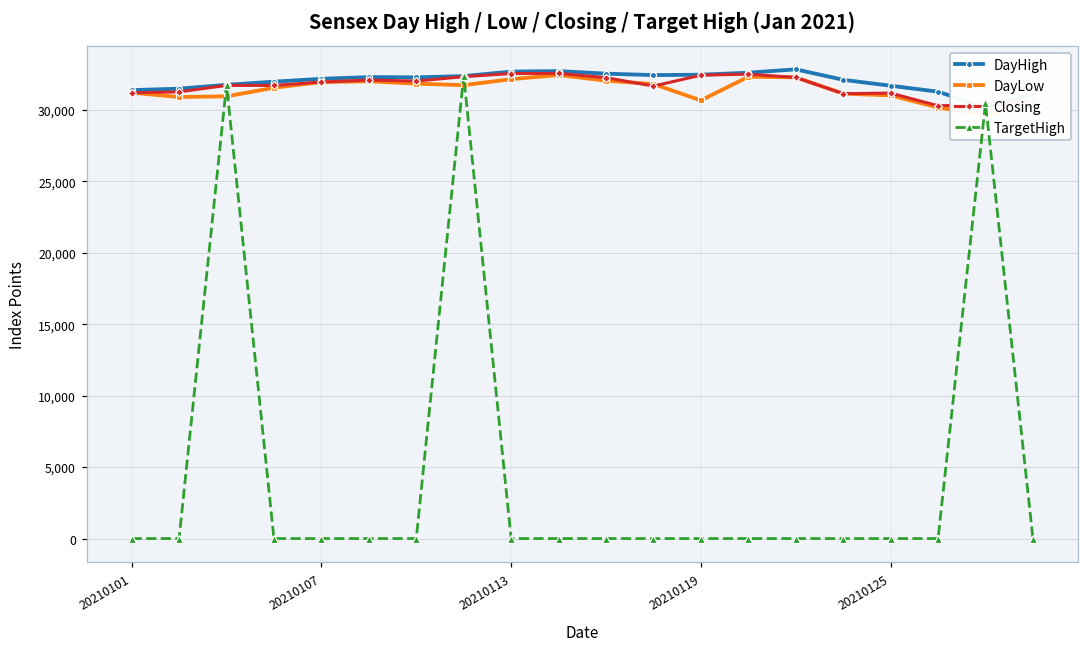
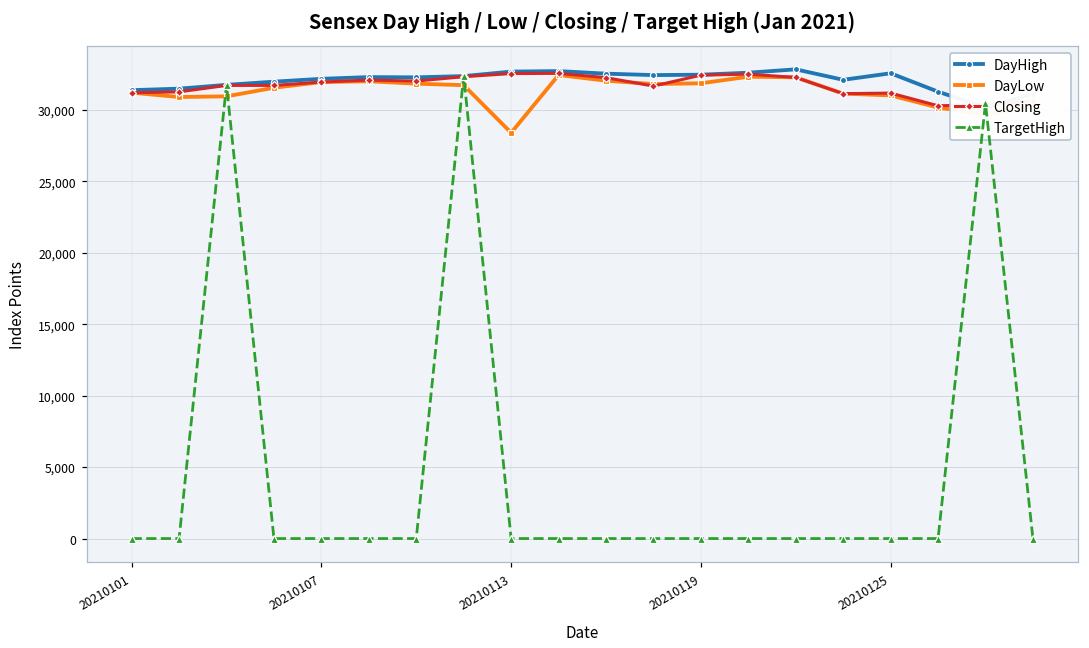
  {
    "DayHigh": {
      "20210107": "32,200",
-     "20210125": "31,700"
+     "20210125": "32,600"
    },
    "DayLow": {
-     "20210113": "32,200",
-     "20210119": "30,700"
+     "20210113": "28,400",
+     "20210119": "31,900"
    },
    "TargetHigh": {
      "20210101": "0",
      "20210107": "0",
      "20210113": "0",
      "20210119": "0",
      "20210125": "0"
    }
  }
